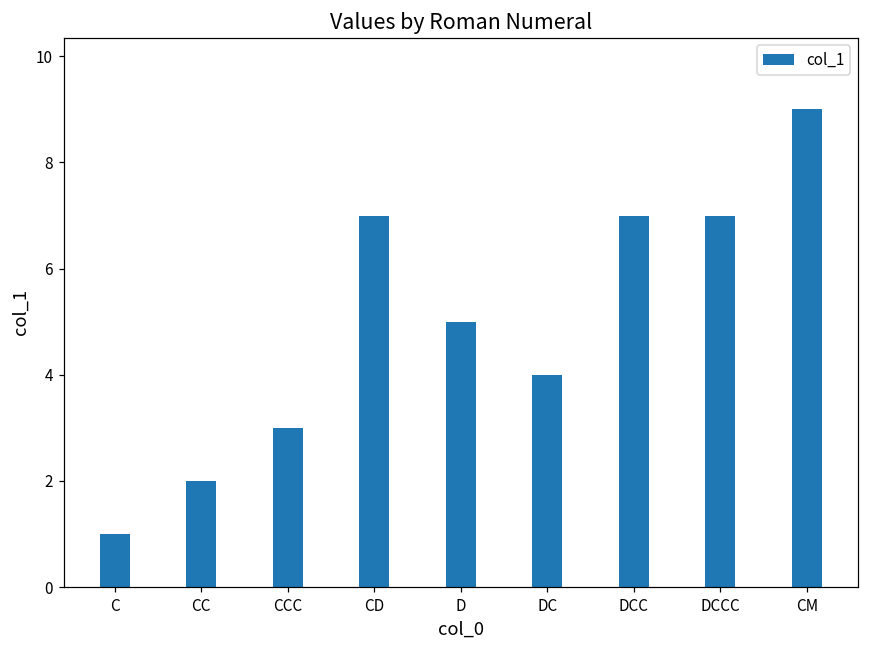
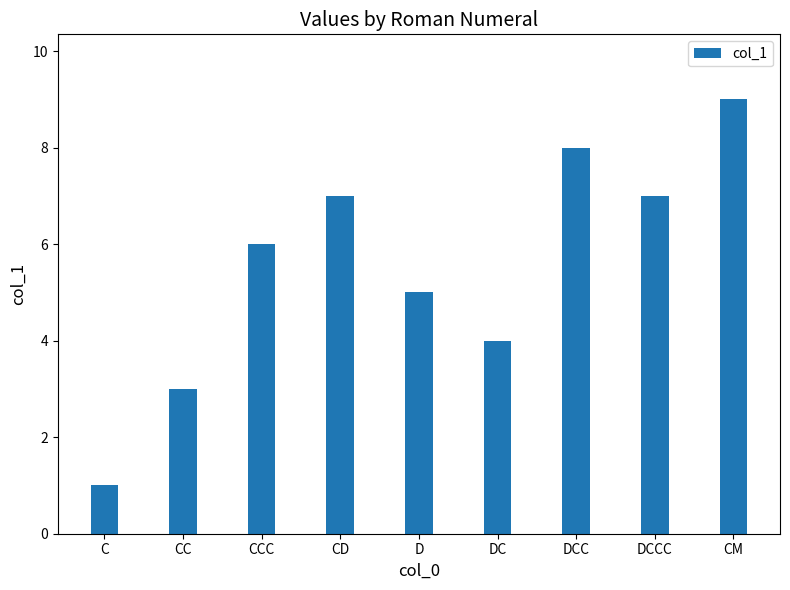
  {
    "C": 1,
-   "CC": 2,
-   "CCC": 3,
+   "CC": 3,
+   "CCC": 6,
    "CD": 7,
    "D": 5,
    "DC": 4,
-   "DCC": 7,
+   "DCC": 8,
    "DCCC": 7,
    "CM": 9
  }
